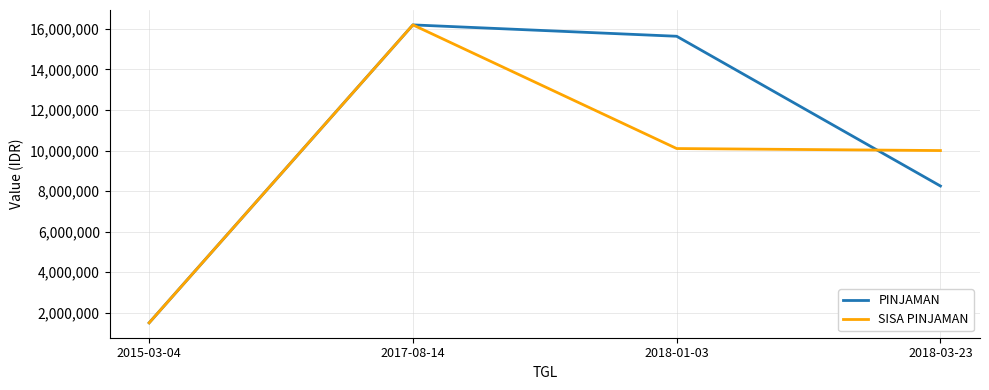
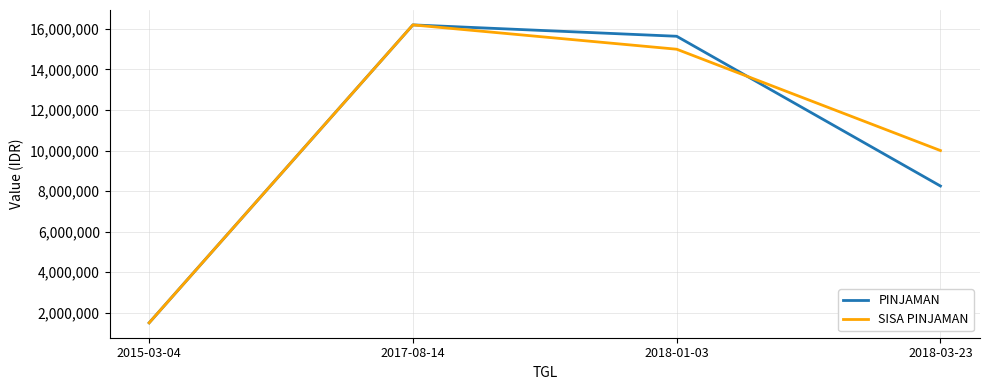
  {
    "PINJAMAN": {
      "2018-01-03": "15,600,000",
      "2018-03-23": "8,300,000"
    },
    "SISA PINJAMAN": {
-     "2018-01-03": "10,100,000",
+     "2018-01-03": "15,000,000",
      "2018-03-23": "10,000,000"
    }
  }
